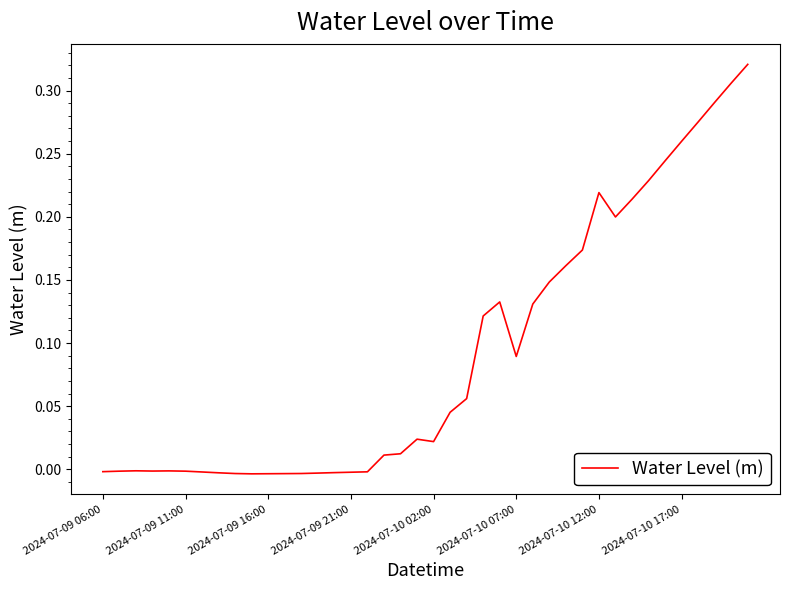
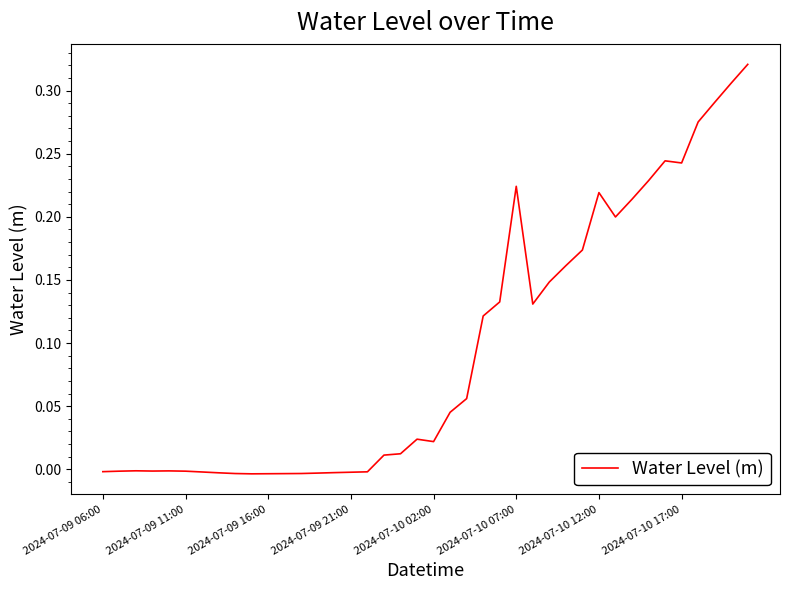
  {
    "2024-07-09 06:00": -0.002,
    "2024-07-09 11:00": -0.001,
    "2024-07-09 16:00": -0.003,
    "2024-07-09 21:00": -0.002,
    "2024-07-10 02:00": 0.022,
-   "2024-07-10 07:00": 0.089,
+   "2024-07-10 07:00": 0.224,
    "2024-07-10 12:00": 0.219,
-   "2024-07-10 17:00": 0.260
+   "2024-07-10 17:00": 0.243
  }
